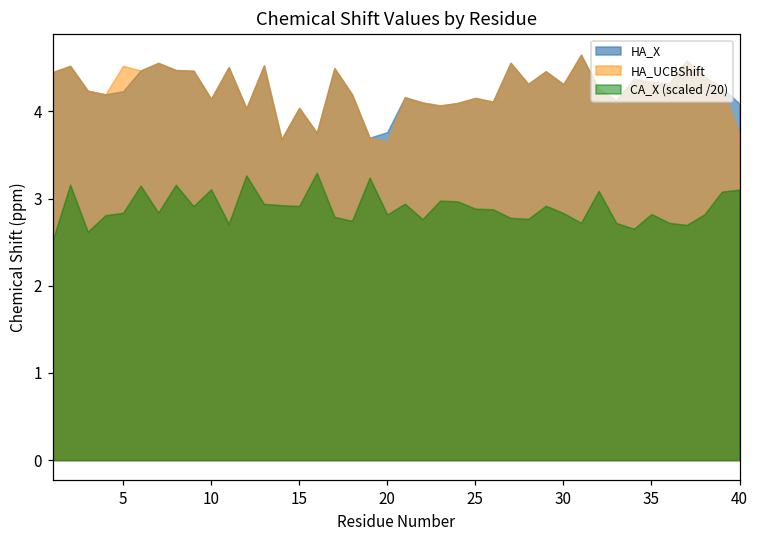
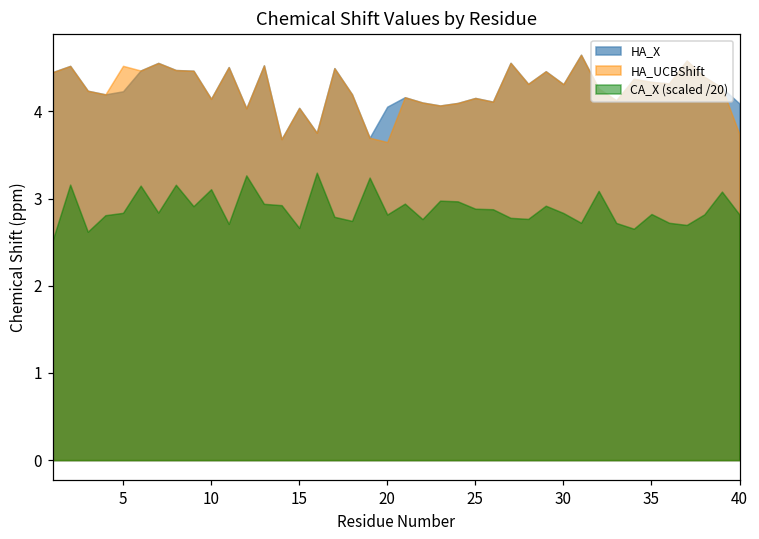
  {
    "HA_X": {
      "5": 4.2,
-     "20": 3.8,
+     "20": 4.1,
      "40": 4.1
    },
    "HA_UCBShift": {
      "5": 4.5,
      "20": 3.6,
      "40": 3.7
    },
    "CA_X (scaled /20)": {
      "5": 2.8,
      "10": 3.1,
-     "15": 2.9,
+     "15": 2.7,
      "20": 2.8,
      "25": 2.9,
      "30": 2.8,
      "35": 2.8,
-     "40": 3.1
+     "40": 2.8
    }
  }
